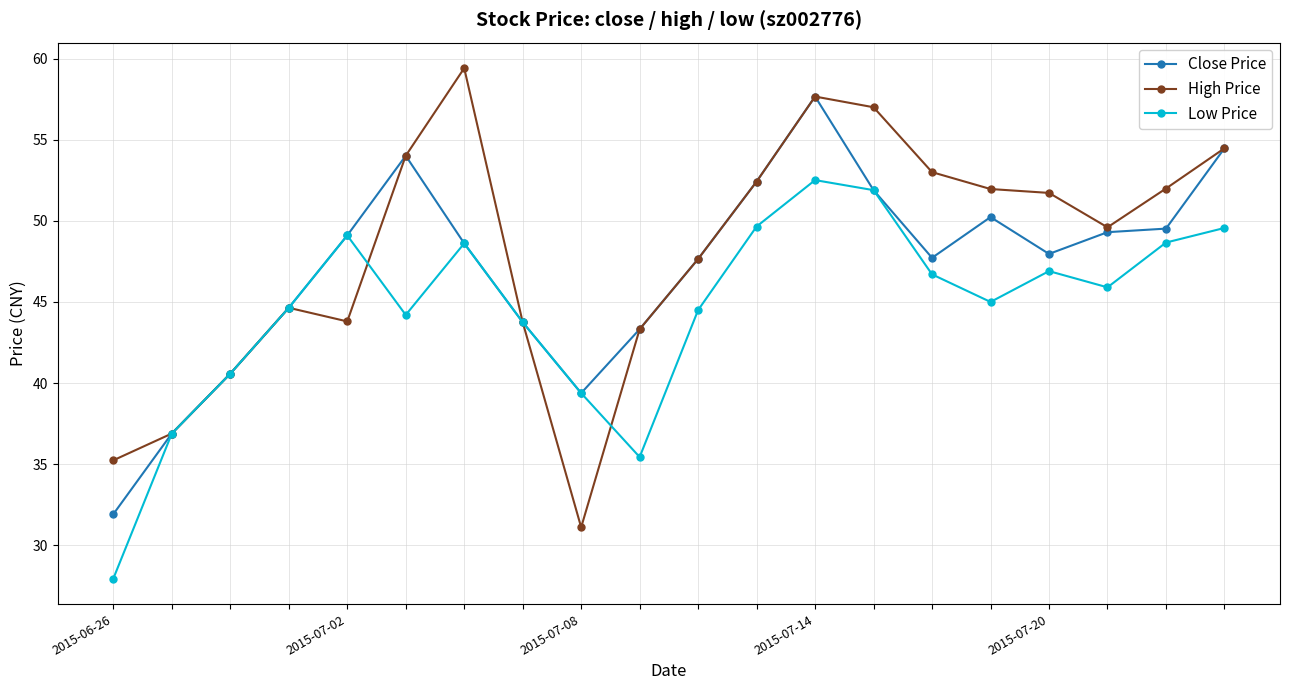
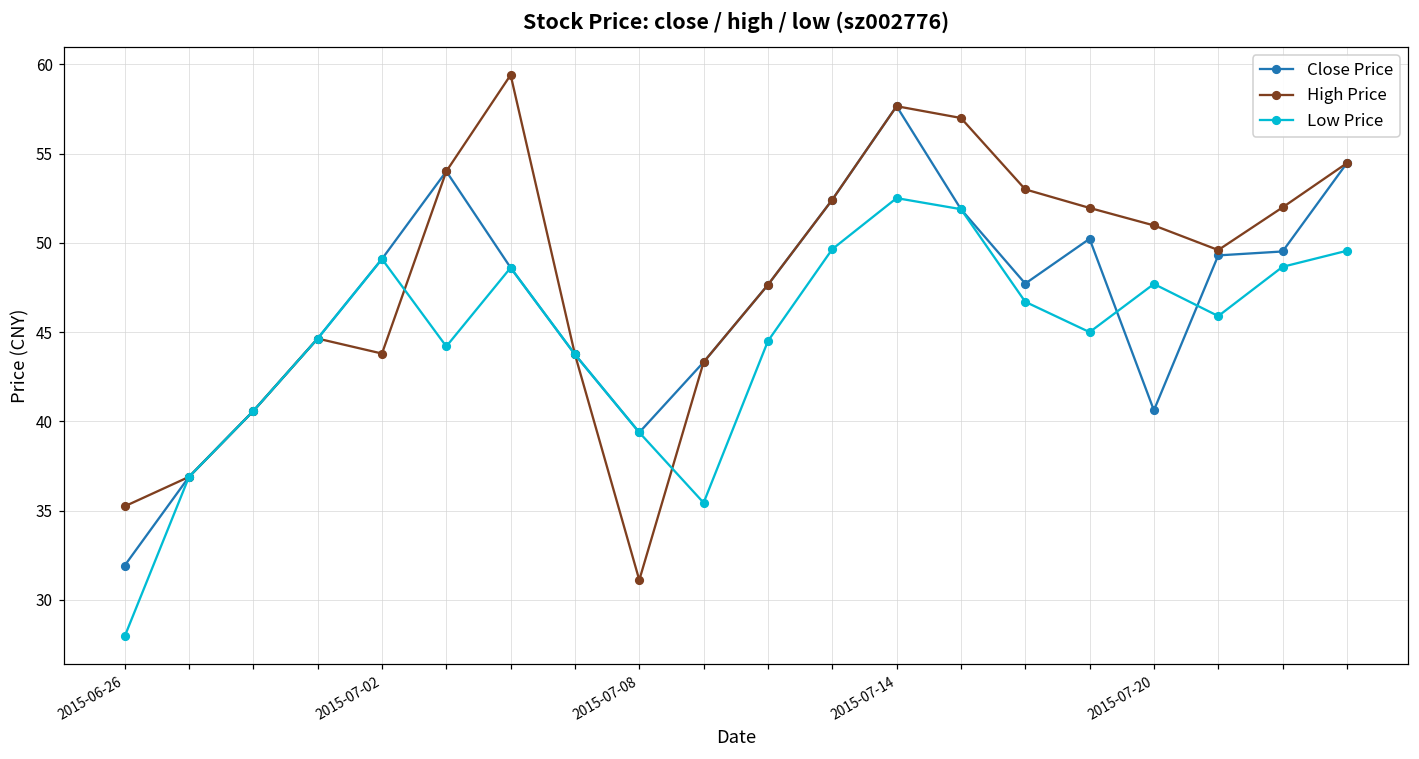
  {
    "Close Price": {
      "2015-06-26": 31.9,
-     "2015-07-20": 48.0
+     "2015-07-20": 40.6
    },
    "High Price": {
      "2015-06-26": 35.2,
      "2015-07-02": 43.8,
      "2015-07-08": 31.1,
-     "2015-07-20": 51.7
+     "2015-07-20": 51.0
    },
    "Low Price": {
      "2015-06-26": 28.0,
      "2015-07-14": 52.5,
-     "2015-07-20": 46.9
+     "2015-07-20": 47.7
    }
  }
